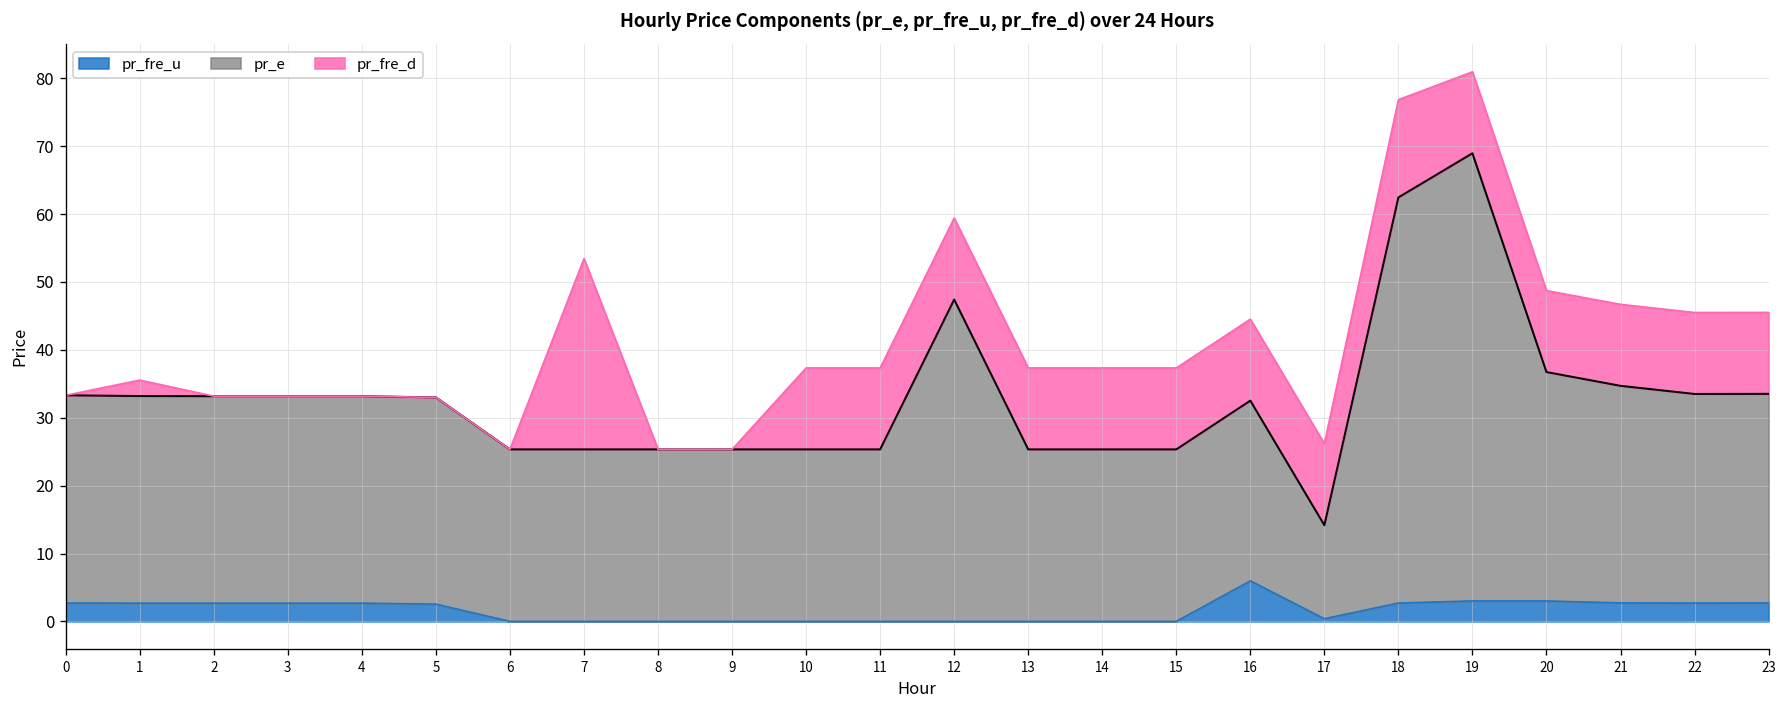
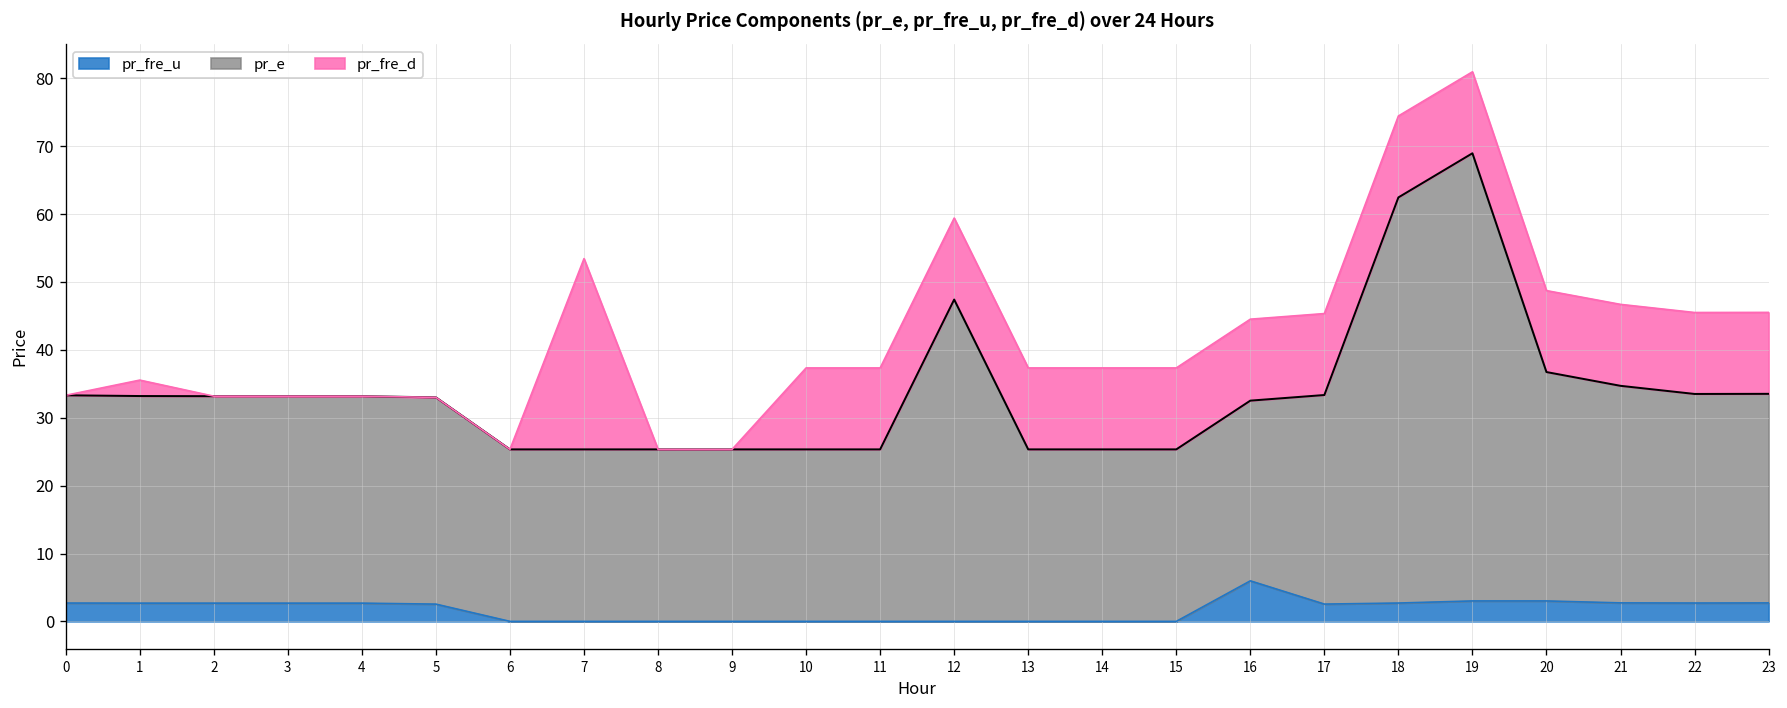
  {
    "pr_fre_u": {
      "0": 3,
      "1": 3,
      "2": 3,
      "3": 3,
      "4": 3,
      "5": 3,
      "6": 0,
      "7": 0,
      "8": 0,
      "9": 0,
      "10": 0,
      "11": 0,
      "12": 0,
      "13": 0,
      "14": 0,
      "15": 0,
      "16": 6,
-     "17": 0,
+     "17": 3,
      "18": 3,
      "19": 3,
      "20": 3,
      "21": 3,
      "22": 3,
      "23": 3
    },
    "pr_e": {
      "1": 31,
      "7": 25,
      "10": 25,
      "11": 25,
      "12": 47,
      "13": 25,
      "14": 25,
      "15": 25,
      "16": 27,
-     "17": 14,
+     "17": 31,
      "18": 60,
      "19": 66,
      "20": 34,
      "21": 32,
      "22": 31,
      "23": 31
    },
    "pr_fre_d": {
      "1": 2,
      "7": 28,
      "10": 12,
      "11": 12,
      "12": 12,
      "13": 12,
      "14": 12,
      "15": 12,
      "16": 12,
      "17": 12,
-     "18": 14,
+     "18": 12,
      "19": 12,
      "20": 12,
      "21": 12,
      "22": 12,
      "23": 12
    }
  }
